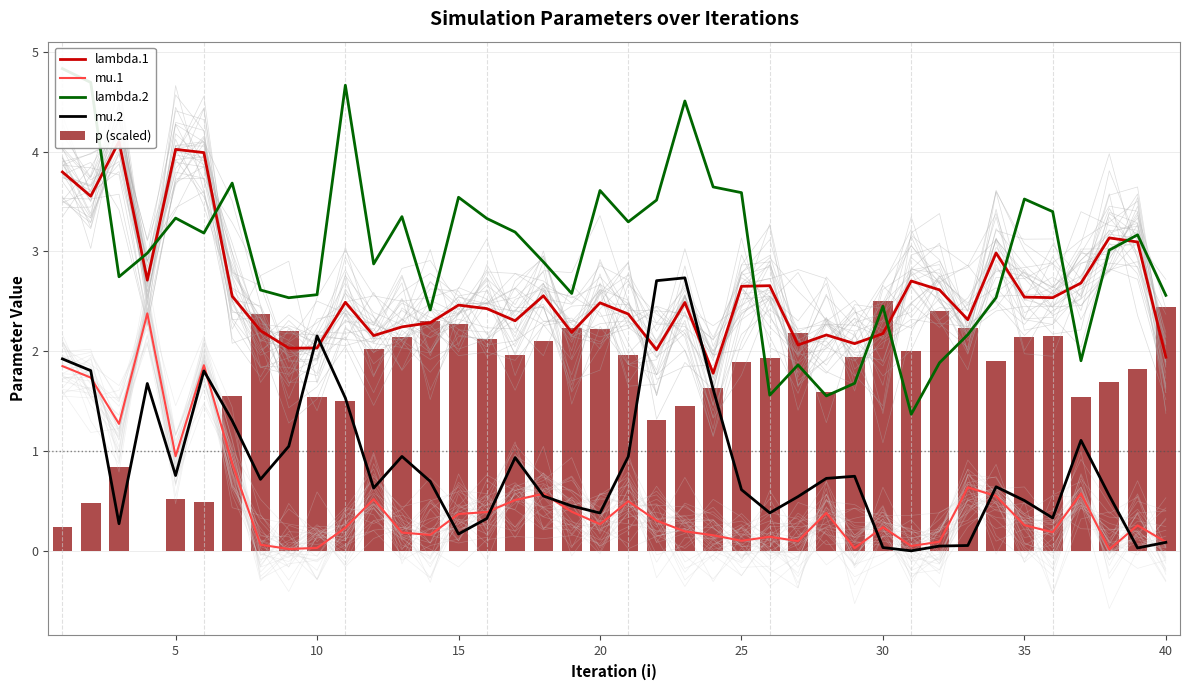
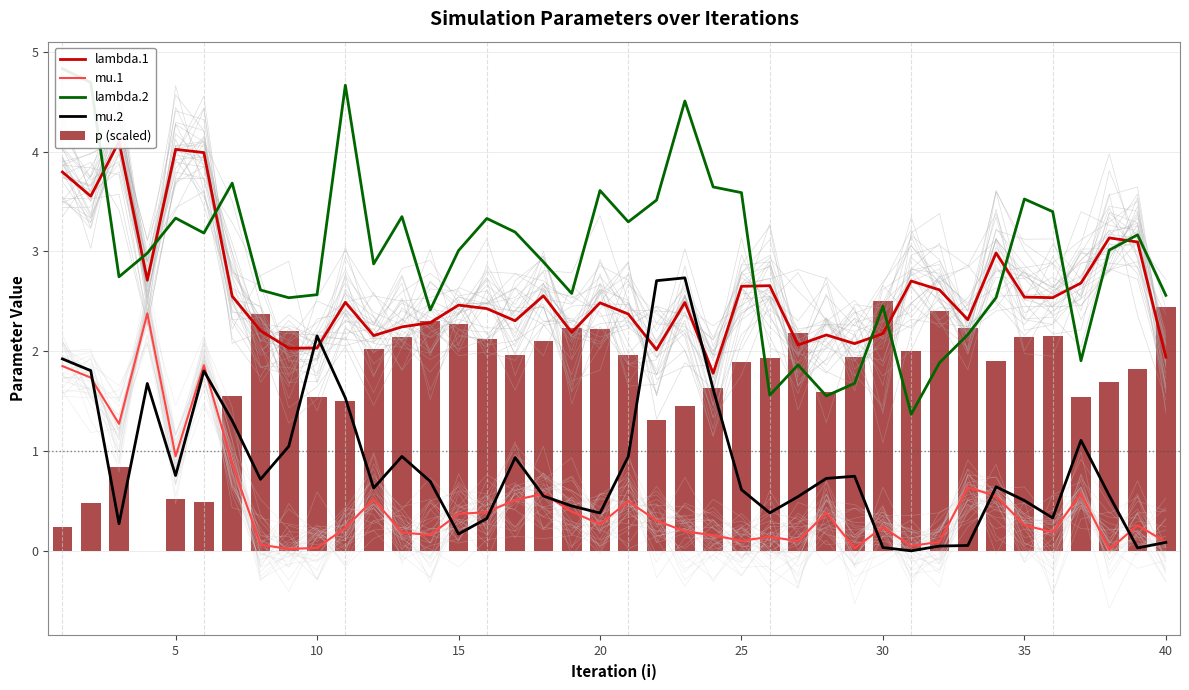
  {
    "p (scaled)": {
      "5": 0.5,
      "10": 1.5,
      "15": 2.3,
      "20": 2.2,
      "25": 1.9,
      "30": 2.5,
      "35": 2.1,
      "40": 2.4
    },
    "lambda.2": {
      "5": 3.3,
      "10": 2.6,
-     "15": 3.5,
+     "15": 3.0,
      "20": 3.6,
      "25": 3.6,
      "35": 3.5,
      "40": 2.6
    },
    "mu.2": {
      "15": 0.2,
      "25": 0.6
    }
  }
